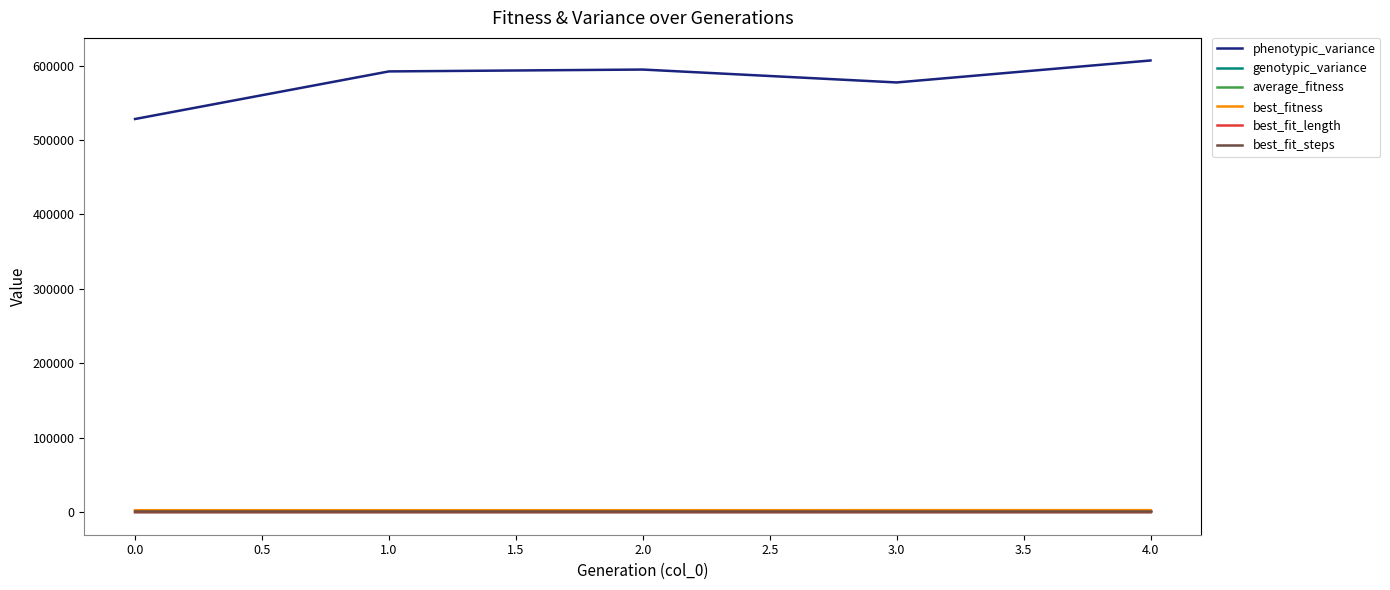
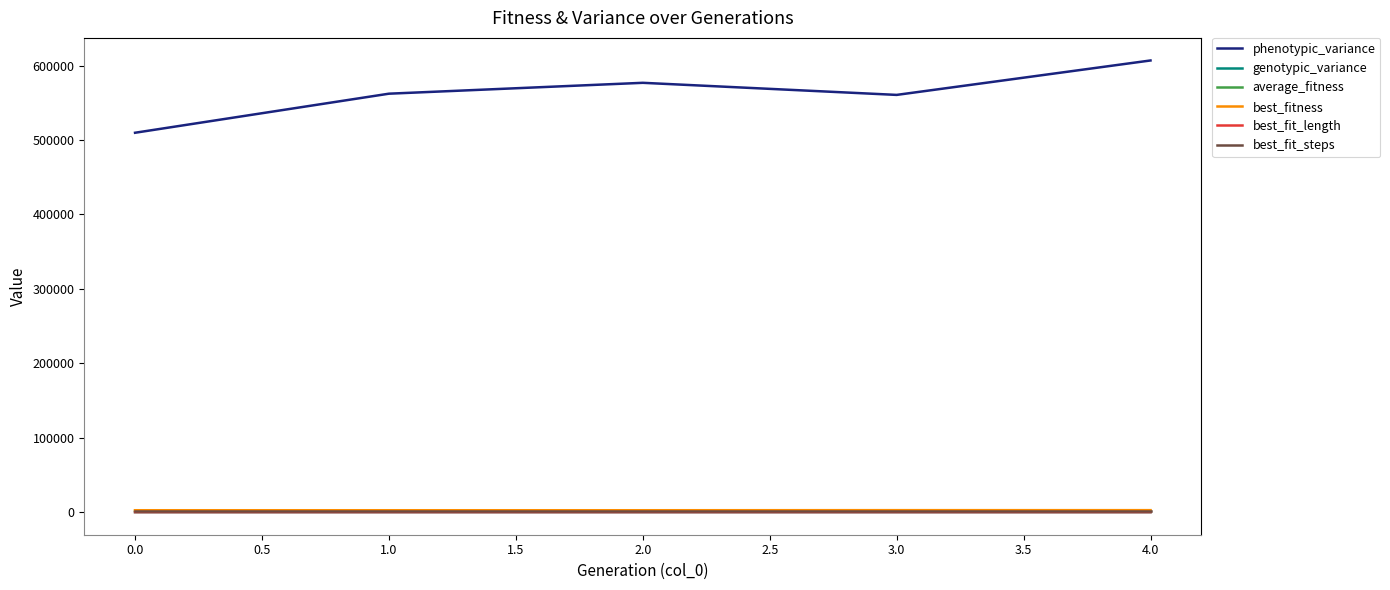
  {
    "phenotypic_variance": {
-     "0.0": 530000,
-     "1.0": 590000,
-     "2.0": 590000,
-     "3.0": 580000,
+     "0.0": 510000,
+     "1.0": 560000,
+     "2.0": 580000,
+     "3.0": 560000,
      "4.0": 610000
    }
  }
